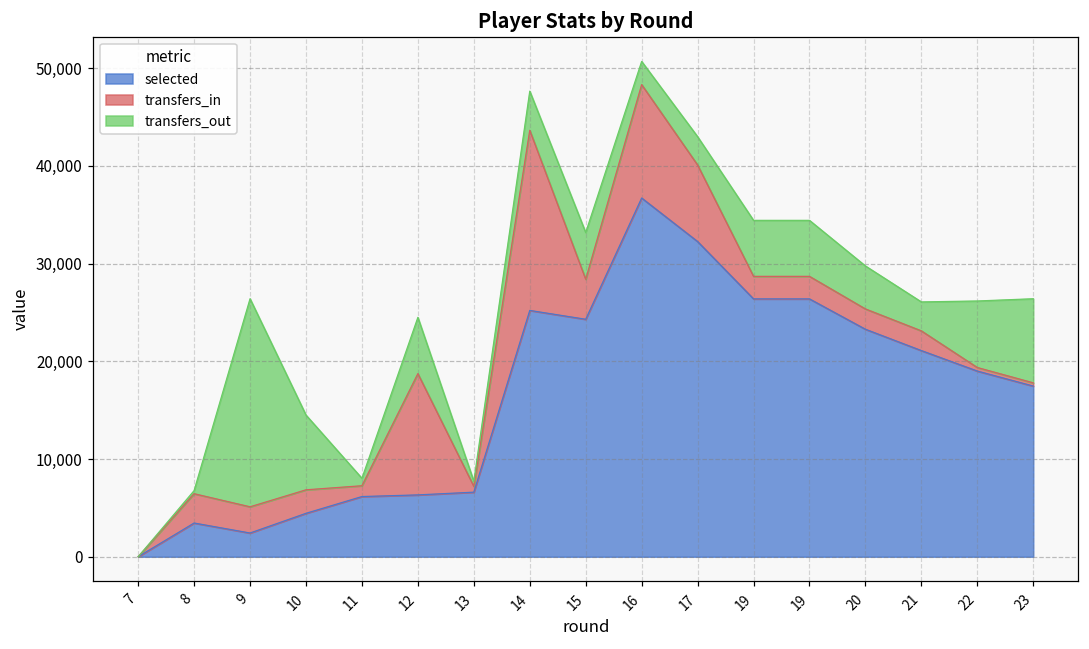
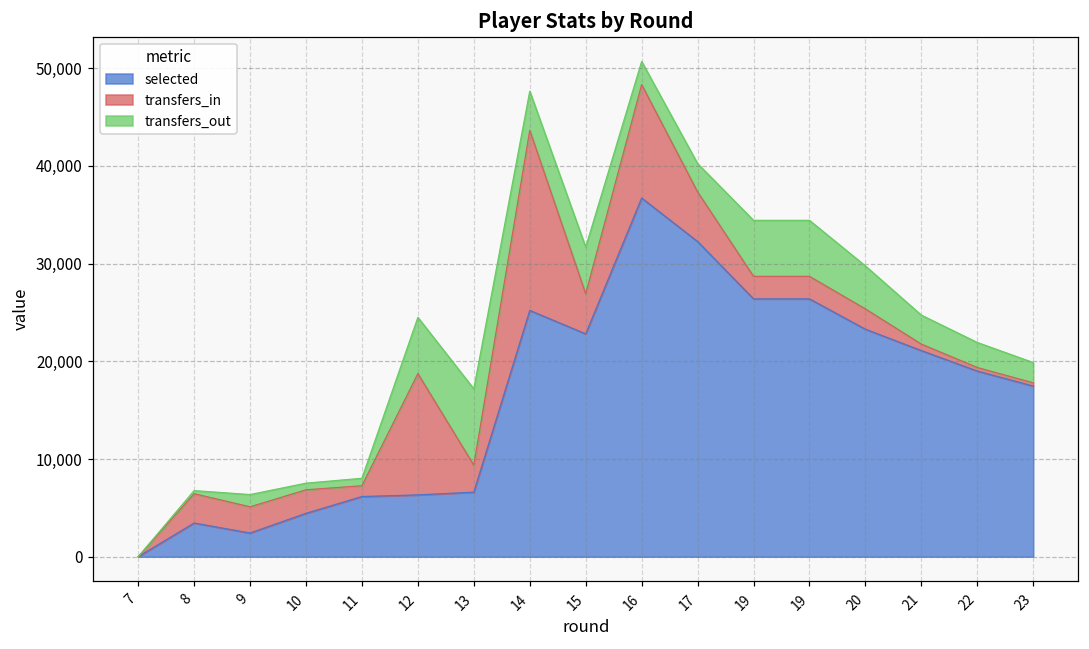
  {
    "selected": {
      "8": "3,000",
      "9": "2,000",
      "10": "4,000",
      "11": "6,000",
      "12": "6,000",
      "13": "7,000",
      "14": "25,000",
-     "15": "24,000",
+     "15": "23,000",
      "16": "37,000",
      "17": "32,000",
      "20": "23,000",
      "21": "21,000",
      "22": "19,000",
      "23": "17,000"
    },
    "transfers_in": {
      "8": "3,000",
      "9": "3,000",
      "10": "2,000",
      "11": "1,000",
      "12": "12,000",
-     "13": "1,000",
+     "13": "3,000",
      "14": "18,000",
      "15": "4,000",
      "16": "12,000",
-     "17": "8,000",
+     "17": "5,000",
      "20": "2,000",
-     "21": "2,000",
+     "21": "1,000",
      "22": "0",
      "23": "0"
    },
    "transfers_out": {
      "8": "0",
-     "9": "21,000",
-     "10": "8,000",
+     "9": "1,000",
+     "10": "1,000",
      "11": "1,000",
      "12": "6,000",
-     "13": "1,000",
+     "13": "8,000",
      "14": "4,000",
      "15": "5,000",
      "16": "2,000",
      "17": "3,000",
      "20": "4,000",
      "21": "3,000",
-     "22": "7,000",
-     "23": "9,000"
+     "22": "3,000",
+     "23": "2,000"
    }
  }
